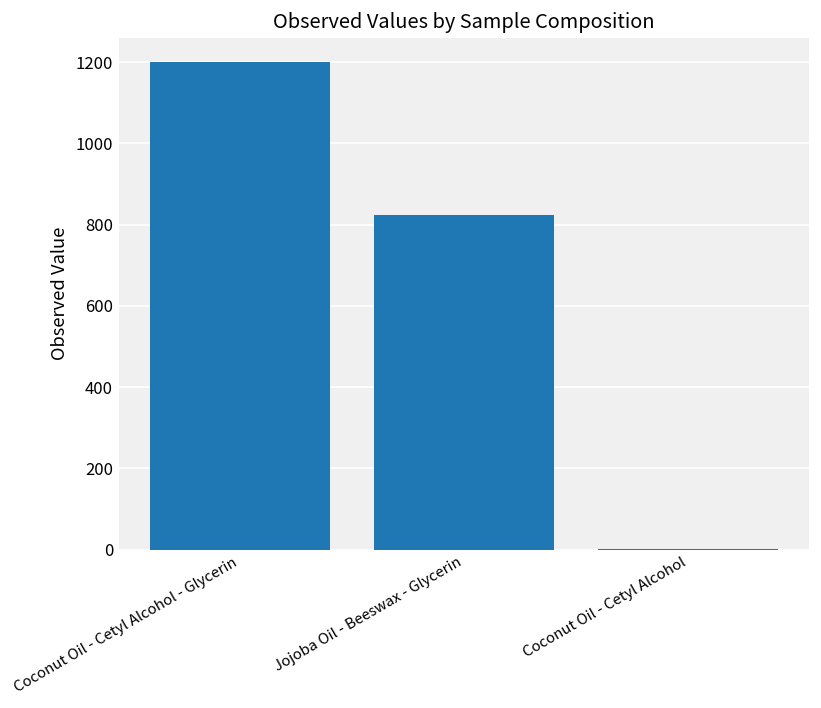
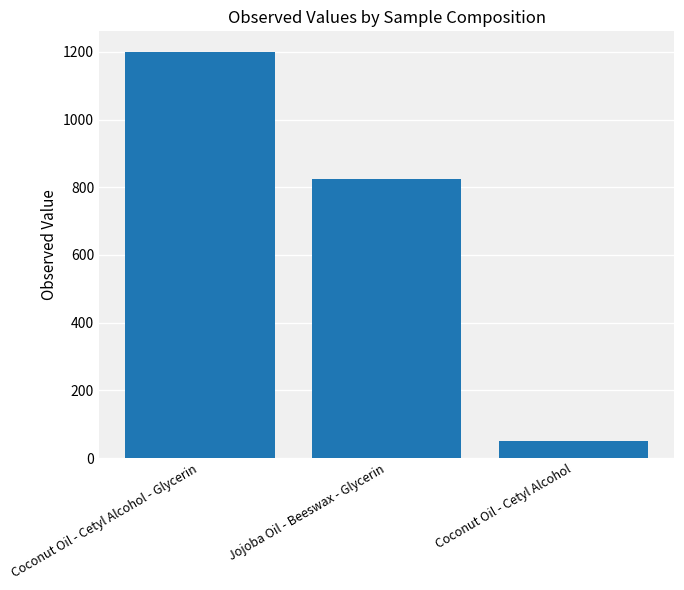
  {
    "Coconut Oil - Cetyl Alcohol - Glycerin": 1200,
    "Jojoba Oil - Beeswax - Glycerin": 820,
-   "Coconut Oil - Cetyl Alcohol": 0
+   "Coconut Oil - Cetyl Alcohol": 50
  }
